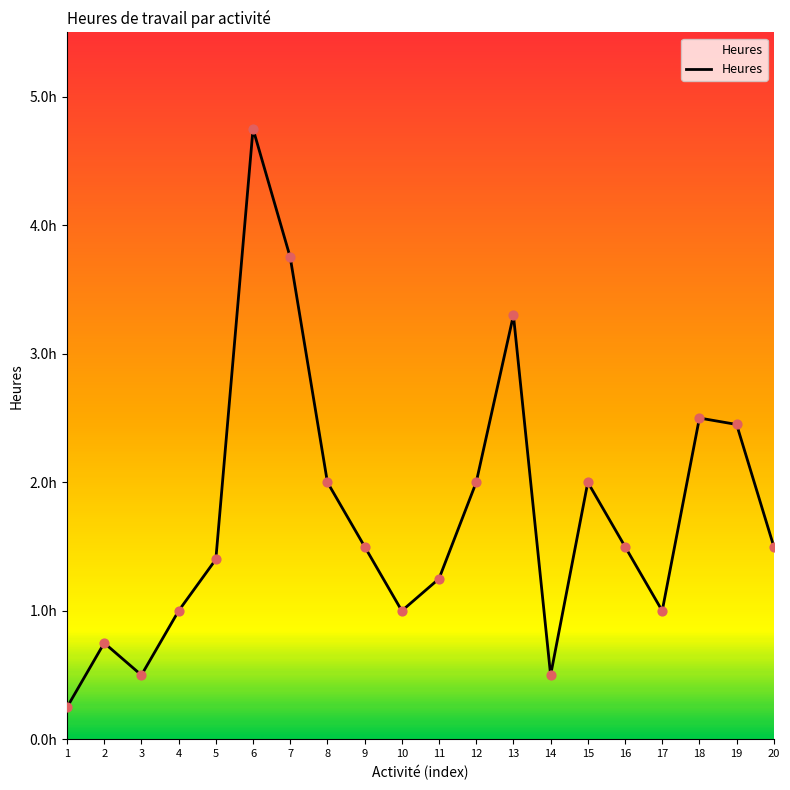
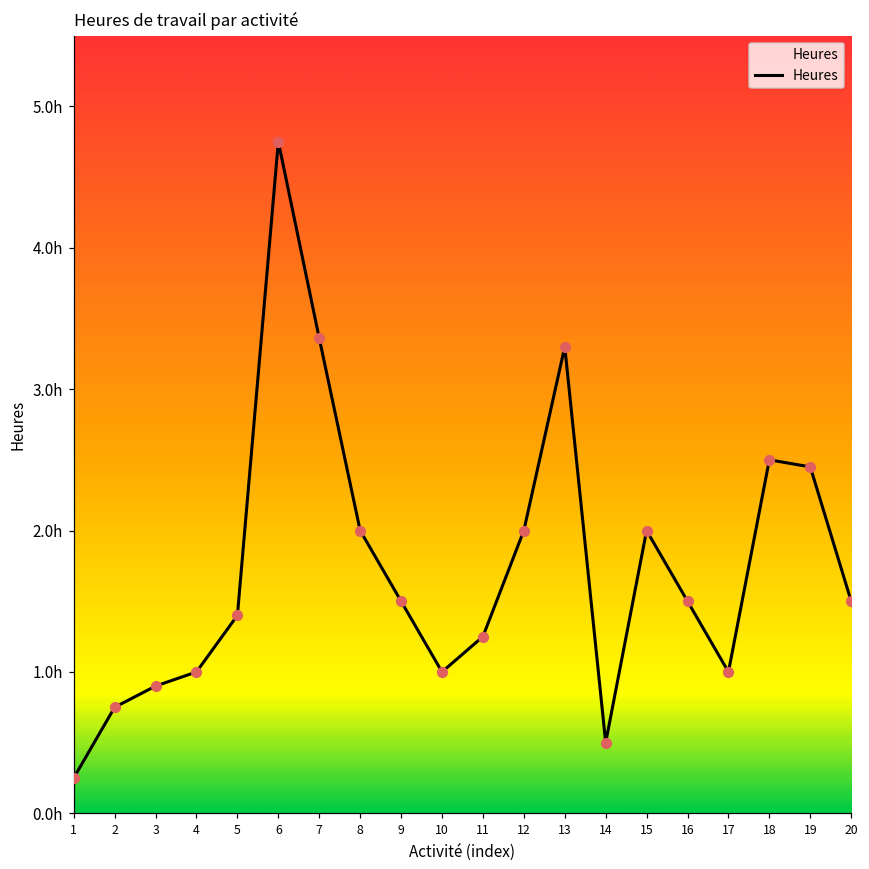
  {
    "1": "0.25h",
    "2": "0.75h",
-   "3": "0.5h",
+   "3": "0.9h",
    "4": "1.00h",
    "5": "1.40h",
    "6": "4.75h",
-   "7": "3.75h",
+   "7": "3.36h",
    "8": "2.00h",
    "9": "1.50h",
    "10": "1.00h",
    "11": "1.25h",
    "12": "2.00h",
    "13": "3.30h",
    "14": "0.50h",
    "15": "2.00h",
    "16": "1.50h",
    "17": "1.00h",
    "18": "2.50h",
    "19": "2.45h",
    "20": "1.50h"
  }
